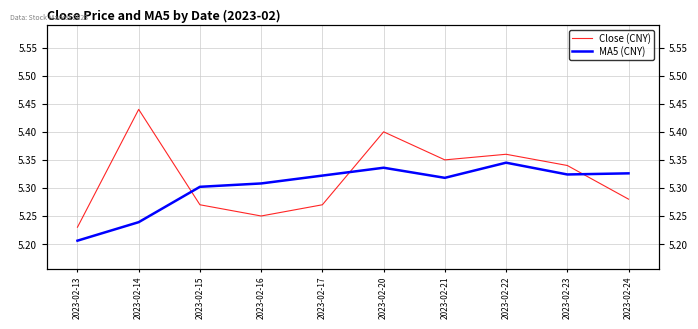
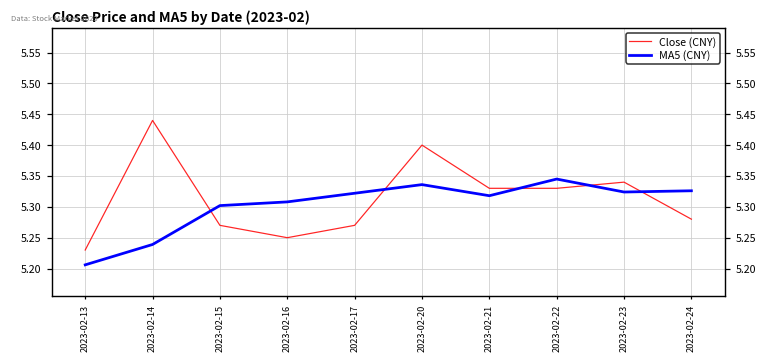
  {
    "Close (CNY)": {
      "2023-02-13": 5.23,
      "2023-02-14": 5.44,
      "2023-02-15": 5.27,
      "2023-02-16": 5.25,
      "2023-02-17": 5.27,
      "2023-02-20": 5.40,
-     "2023-02-21": 5.35,
-     "2023-02-22": 5.36,
+     "2023-02-21": 5.33,
+     "2023-02-22": 5.33,
      "2023-02-23": 5.34,
      "2023-02-24": 5.28
    },
    "MA5 (CNY)": {
      "2023-02-13": 5.21,
      "2023-02-14": 5.24,
      "2023-02-15": 5.30,
      "2023-02-16": 5.31,
      "2023-02-17": 5.32,
      "2023-02-20": 5.34,
      "2023-02-21": 5.32,
      "2023-02-22": 5.35,
      "2023-02-23": 5.32,
      "2023-02-24": 5.33
    }
  }
